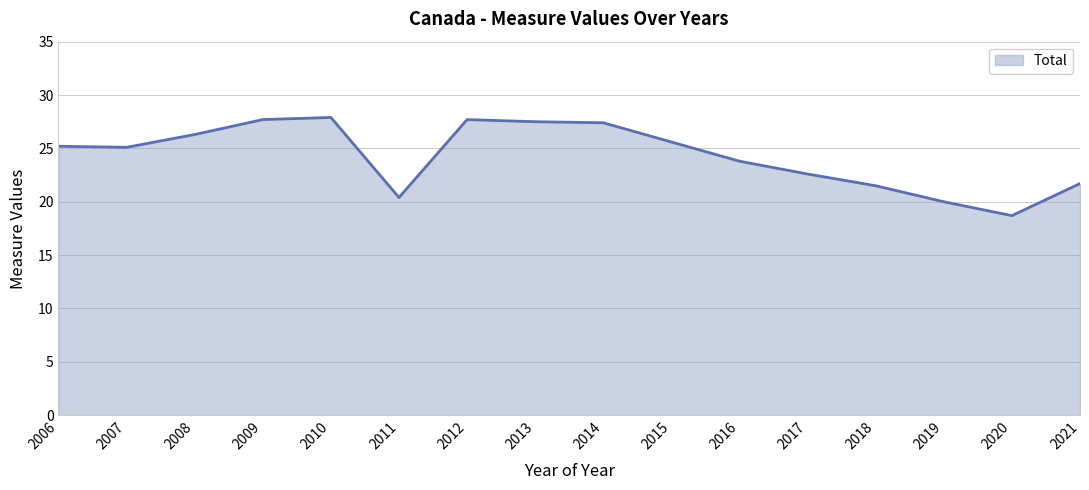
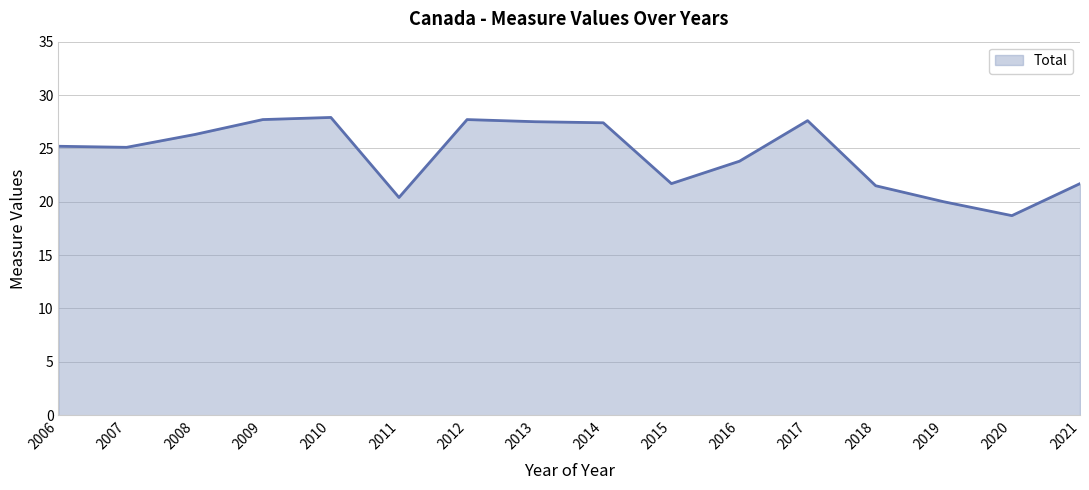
  {
    "2006": 25.2,
    "2007": 25.1,
    "2008": 26.3,
    "2009": 27.7,
    "2010": 27.9,
    "2011": 20.4,
    "2012": 27.7,
    "2013": 27.5,
    "2014": 27.4,
-   "2015": 25.6,
+   "2015": 21.7,
    "2016": 23.8,
-   "2017": 22.6,
+   "2017": 27.6,
    "2018": 21.5,
    "2019": 20.0,
    "2020": 18.7,
    "2021": 21.7
  }
